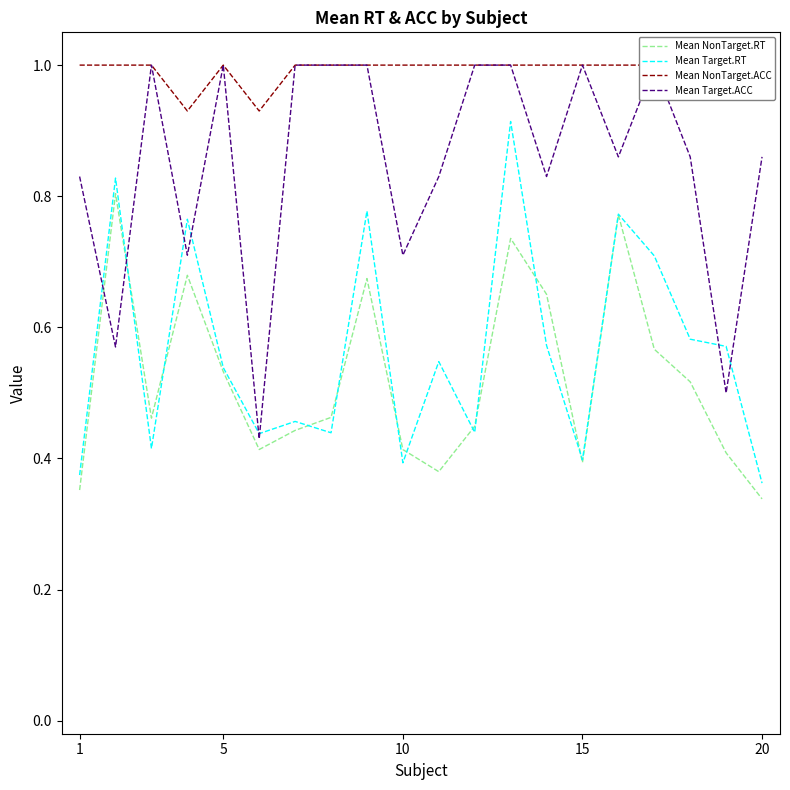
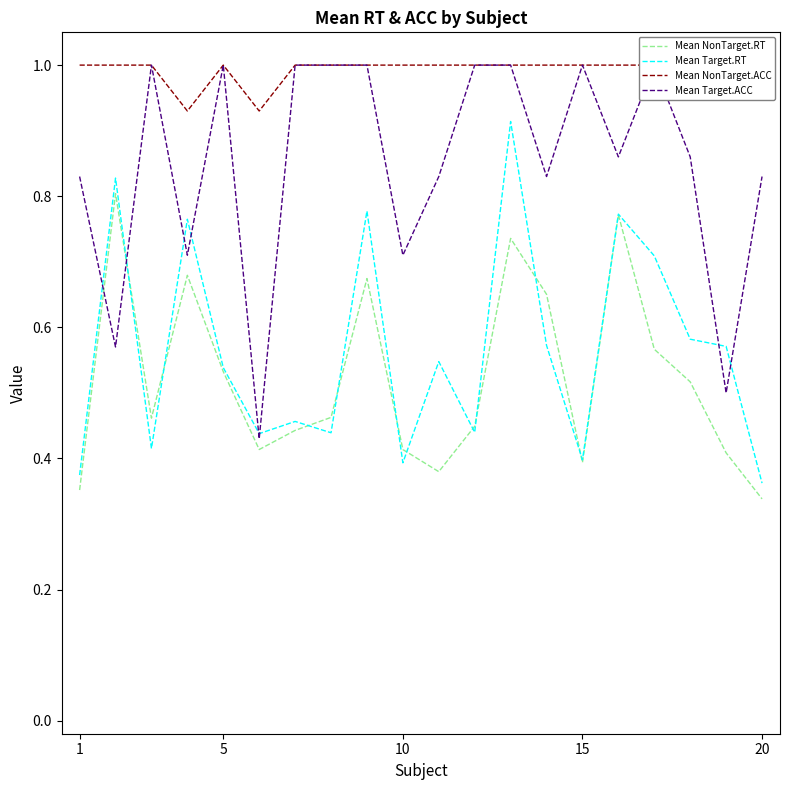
  {
    "Mean NonTarget.RT": {
      "20": 0.34
    },
    "Mean Target.RT": {
      "20": 0.36
    },
    "Mean Target.ACC": {
-     "20": 0.86
+     "20": 0.83
    }
  }
